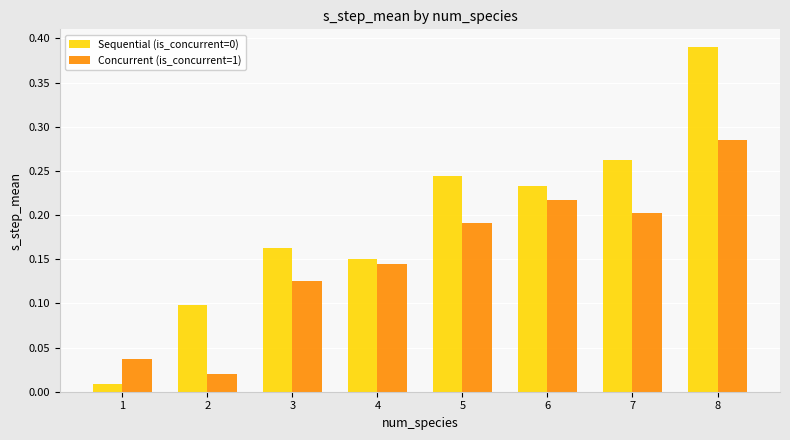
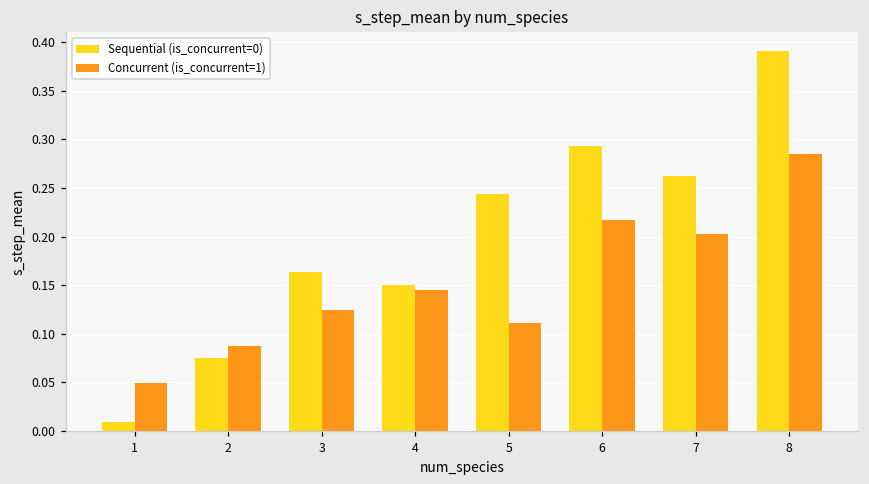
  {
    "Sequential (is_concurrent=0)": {
      "1": 0.01,
-     "2": 0.10,
+     "2": 0.08,
      "3": 0.16,
      "4": 0.15,
      "5": 0.24,
-     "6": 0.23,
+     "6": 0.29,
      "7": 0.26,
      "8": 0.39
    },
    "Concurrent (is_concurrent=1)": {
-     "1": 0.04,
-     "2": 0.02,
+     "1": 0.05,
+     "2": 0.09,
      "3": 0.12,
      "4": 0.14,
-     "5": 0.19,
+     "5": 0.11,
      "6": 0.22,
      "7": 0.20,
      "8": 0.28
    }
  }
